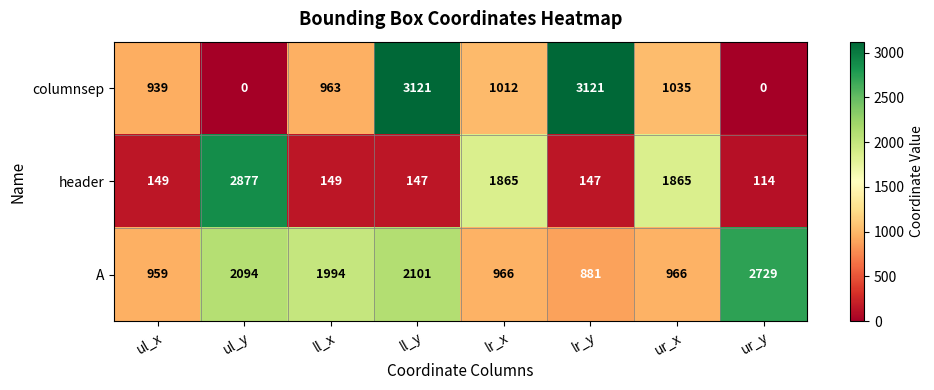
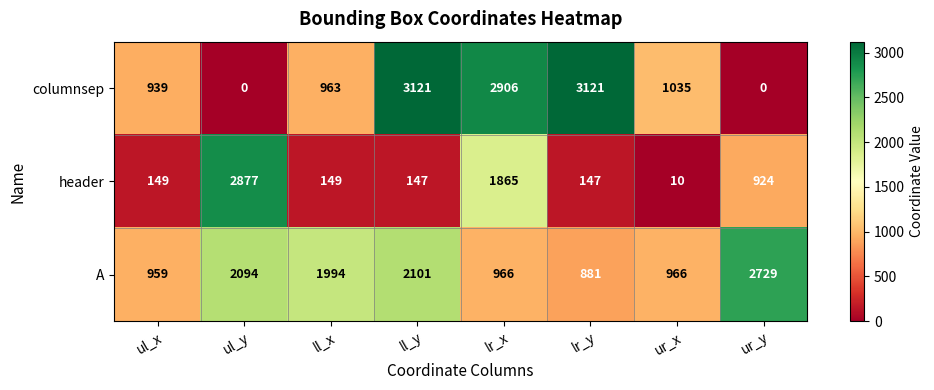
  {
    "columnsep": {
      "ul_x": 939,
      "ul_y": 0,
      "ll_x": 963,
      "ll_y": 3121,
-     "lr_x": 1012,
+     "lr_x": 2906,
      "lr_y": 3121,
      "ur_x": 1035,
      "ur_y": 0
    },
    "header": {
      "ul_x": 149,
      "ul_y": 2877,
      "ll_x": 149,
      "ll_y": 147,
      "lr_x": 1865,
      "lr_y": 147,
-     "ur_x": 1865,
-     "ur_y": 114
+     "ur_x": 10,
+     "ur_y": 924
    },
    "A": {
      "ul_x": 959,
      "ul_y": 2094,
      "ll_x": 1994,
      "ll_y": 2101,
      "lr_x": 966,
      "lr_y": 881,
      "ur_x": 966,
      "ur_y": 2729
    }
  }
